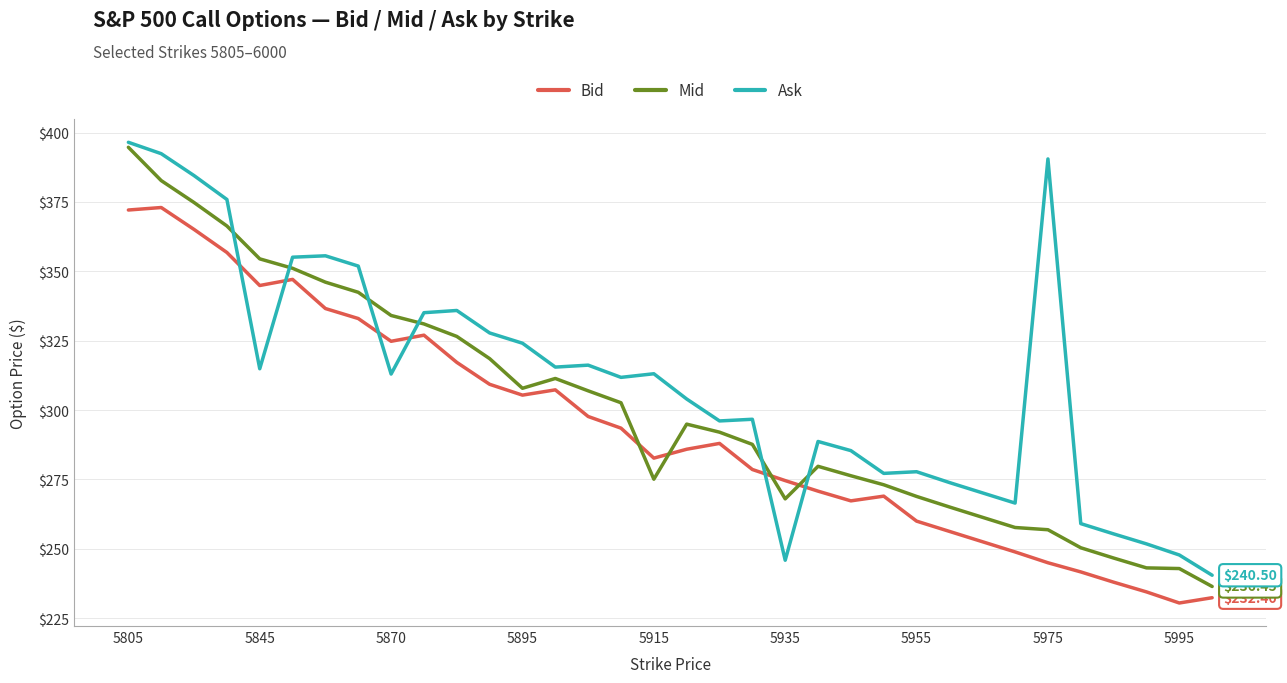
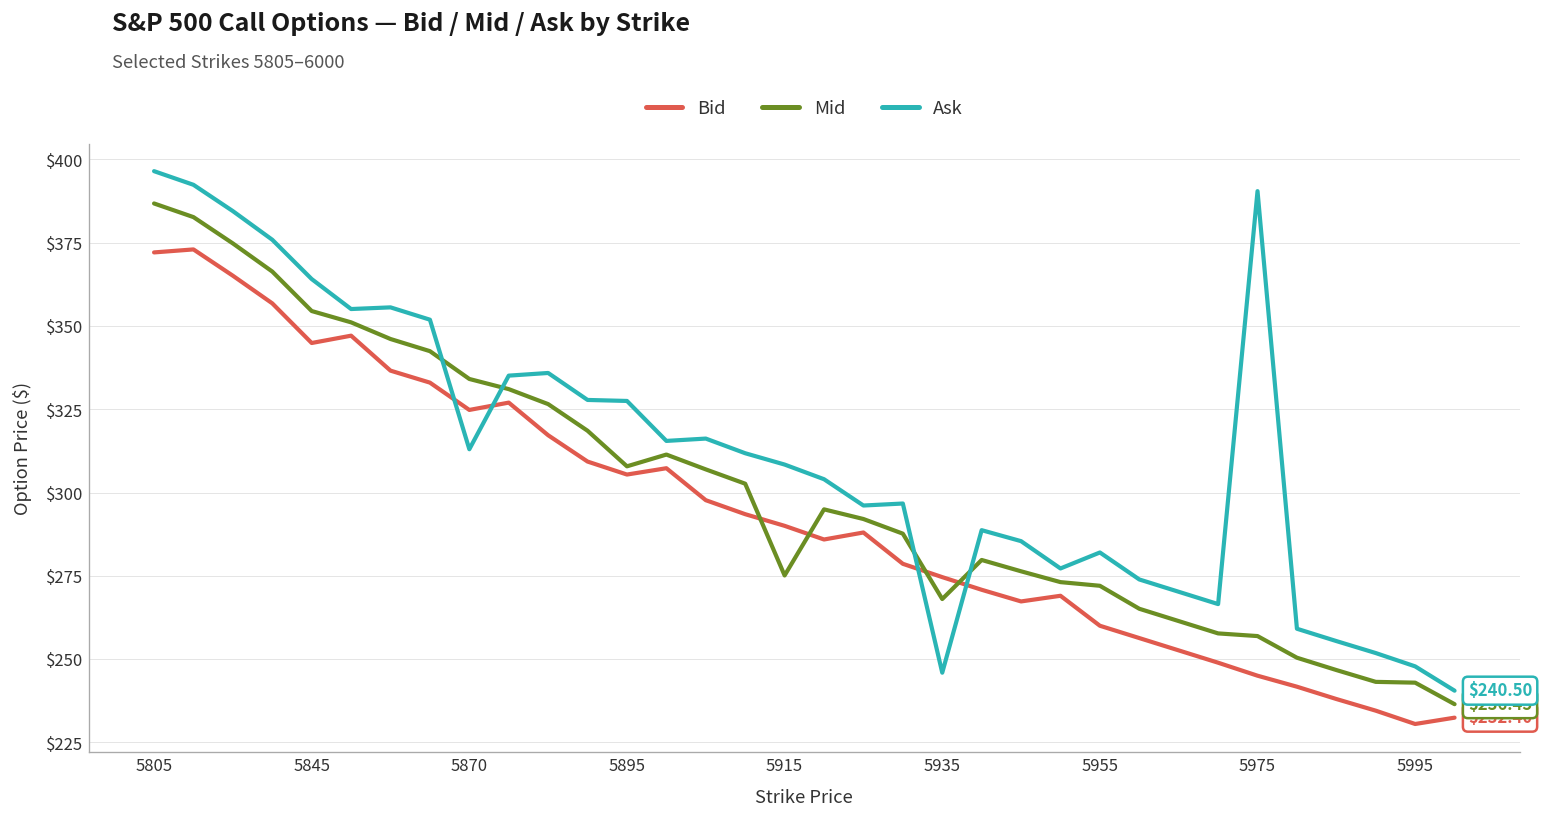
  {
    "Bid": {
      "5805": "$372",
      "5845": "$345",
      "5870": "$325",
      "5895": "$305",
-     "5915": "$283",
+     "5915": "$290",
      "5935": "$275",
      "5955": "$260",
      "5975": "$245",
      "5995": "$231"
    },
    "Mid": {
-     "5805": "$395",
+     "5805": "$387",
      "5845": "$355",
      "5870": "$334",
      "5895": "$308",
      "5915": "$275",
      "5935": "$268",
-     "5955": "$269",
+     "5955": "$272",
      "5975": "$257",
      "5995": "$243"
    },
    "Ask": {
      "5805": "$397",
-     "5845": "$315",
+     "5845": "$364",
      "5870": "$313",
-     "5895": "$324",
-     "5915": "$313",
+     "5895": "$328",
+     "5915": "$308",
      "5935": "$246",
-     "5955": "$278",
+     "5955": "$282",
      "5975": "$391",
      "5995": "$248"
    }
  }
